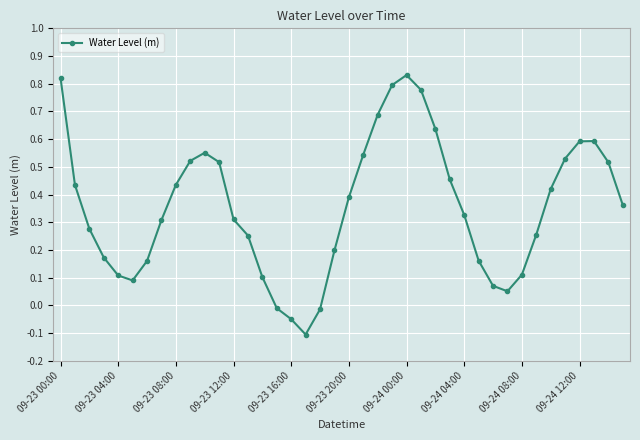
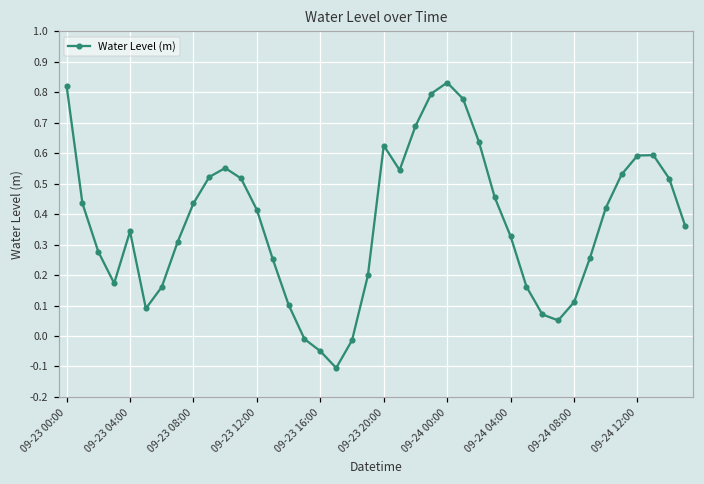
  {
    "09-23 00:00": 0.82,
-   "09-23 04:00": 0.11,
+   "09-23 04:00": 0.34,
    "09-23 08:00": 0.44,
-   "09-23 12:00": 0.31,
+   "09-23 12:00": 0.41,
    "09-23 16:00": -0.05,
-   "09-23 20:00": 0.39,
+   "09-23 20:00": 0.62,
    "09-24 00:00": 0.83,
    "09-24 04:00": 0.33,
    "09-24 08:00": 0.11,
    "09-24 12:00": 0.59
  }
